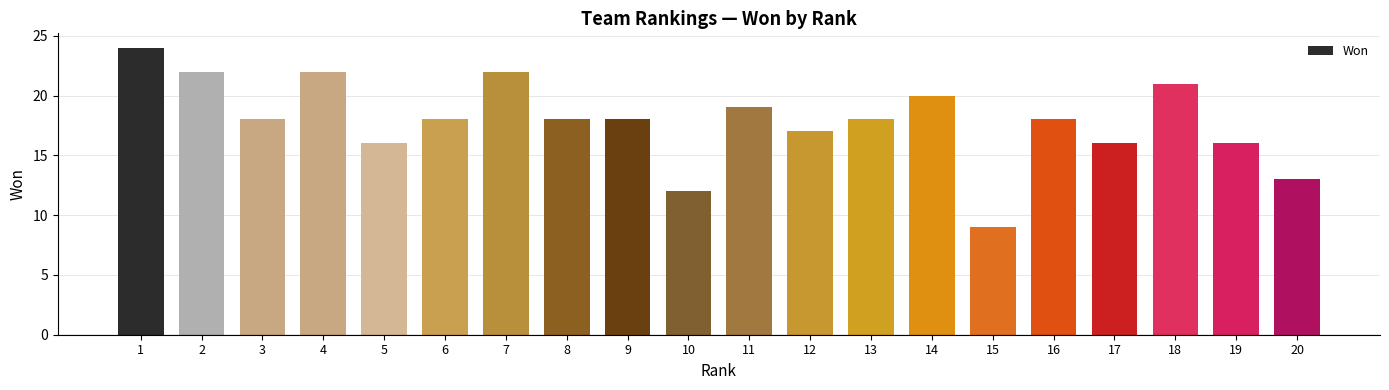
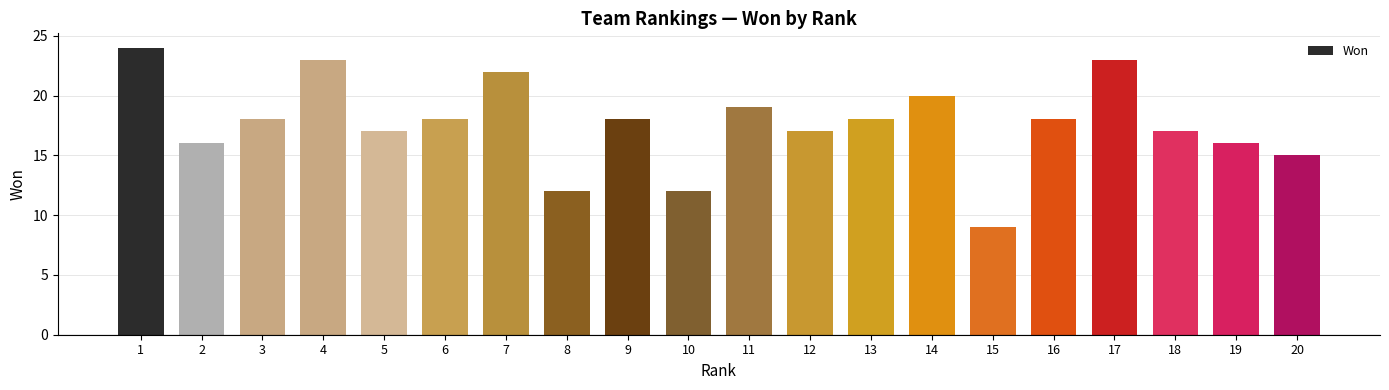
  {
    "1": 24,
-   "2": 22,
+   "2": 16,
    "3": 18,
-   "4": 22,
-   "5": 16,
+   "4": 23,
+   "5": 17,
    "6": 18,
    "7": 22,
-   "8": 18,
+   "8": 12,
    "9": 18,
    "10": 12,
    "11": 19,
    "12": 17,
    "13": 18,
    "14": 20,
    "15": 9,
    "16": 18,
-   "17": 16,
-   "18": 21,
+   "17": 23,
+   "18": 17,
    "19": 16,
-   "20": 13
+   "20": 15
  }
